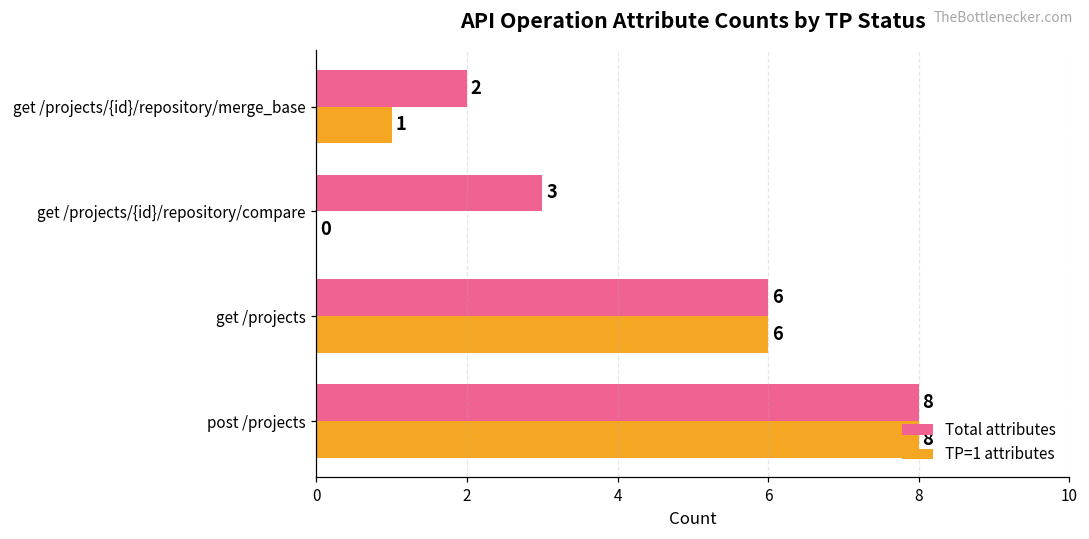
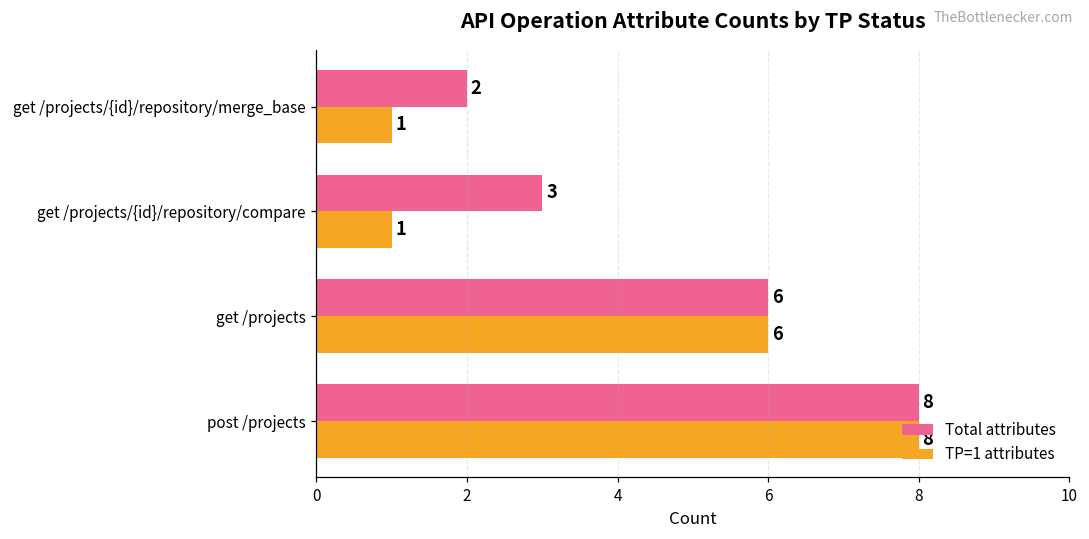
  {
    "Total attributes": {
      "get /projects/{id}/repository/merge_base": 2,
      "get /projects/{id}/repository/compare": 3,
      "get /projects": 6,
      "post /projects": 8
    },
    "TP=1 attributes": {
      "get /projects/{id}/repository/merge_base": 1,
-     "get /projects/{id}/repository/compare": 0,
+     "get /projects/{id}/repository/compare": 1,
      "get /projects": 6,
      "post /projects": 8
    }
  }
